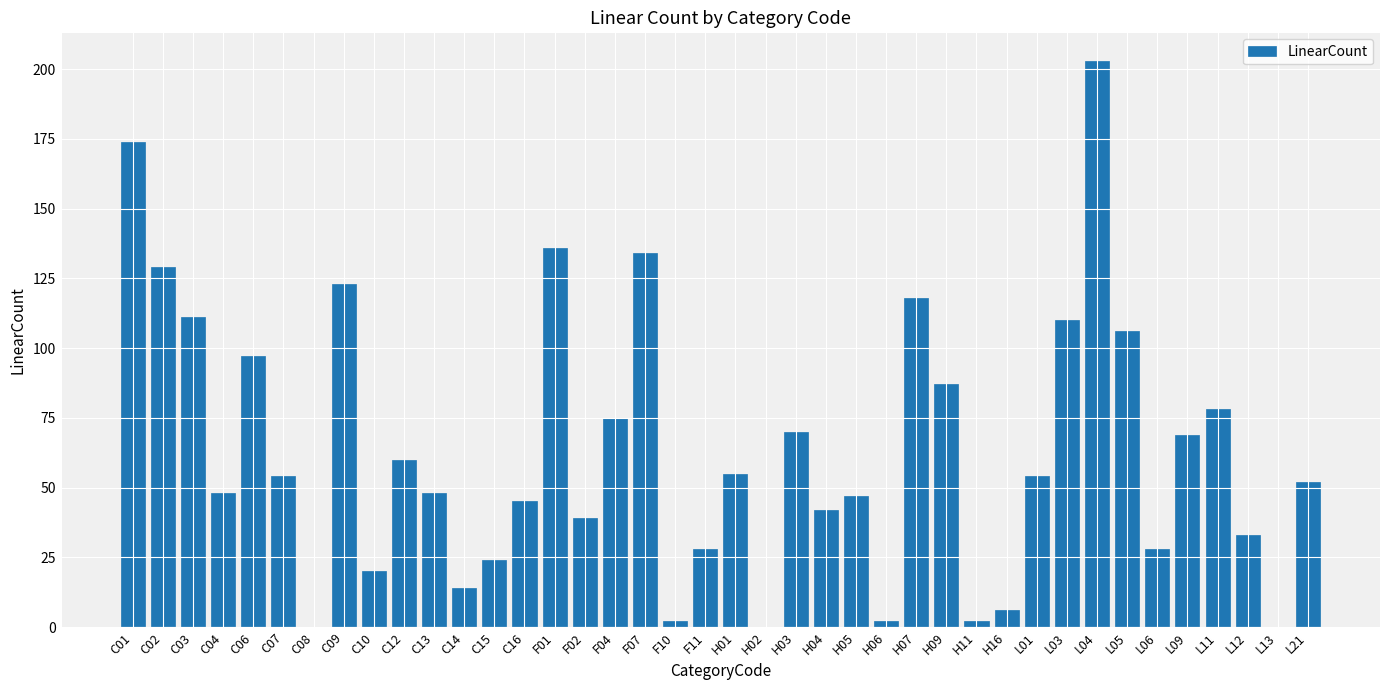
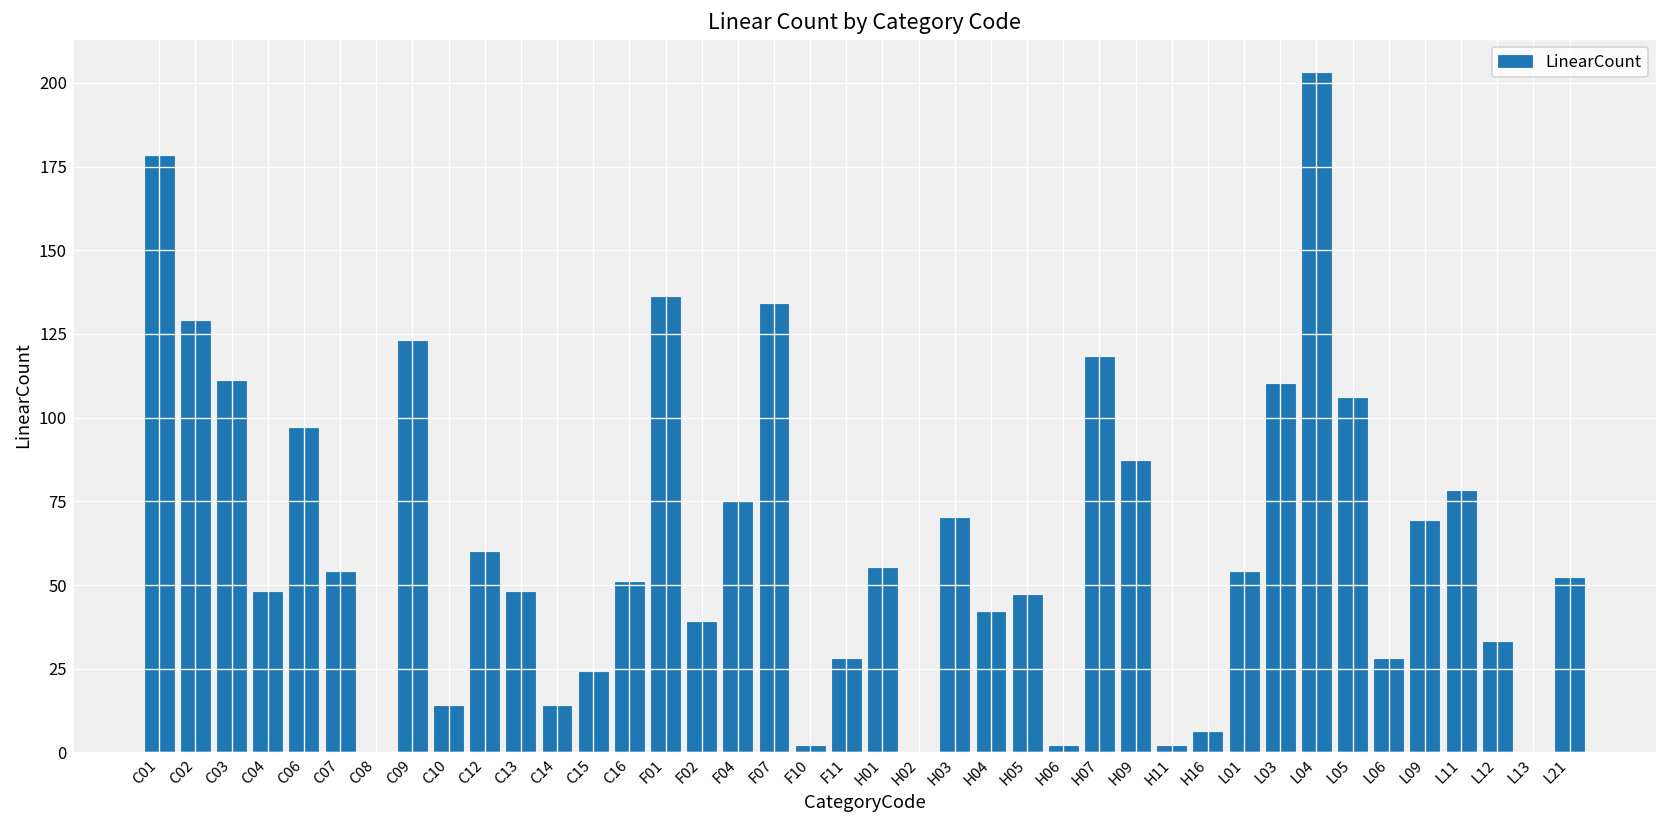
  {
-   "C01": 174,
+   "C01": 178,
    "C02": 129,
    "C03": 111,
    "C04": 48,
    "C06": 97,
    "C07": 54,
    "C08": 0,
    "C09": 123,
-   "C10": 20,
+   "C10": 14,
    "C12": 60,
    "C13": 48,
    "C14": 14,
    "C15": 24,
-   "C16": 45,
+   "C16": 51,
    "F01": 136,
    "F02": 39,
    "F04": 75,
    "F07": 134,
    "F10": 2,
    "F11": 28,
    "H01": 55,
    "H02": 0,
    "H03": 70,
    "H04": 42,
    "H05": 47,
    "H06": 2,
    "H07": 118,
    "H09": 87,
    "H11": 2,
    "H16": 6,
    "L01": 54,
    "L03": 110,
    "L04": 203,
    "L05": 106,
    "L06": 28,
    "L09": 69,
    "L11": 78,
    "L12": 33,
    "L13": 0,
    "L21": 52
  }
